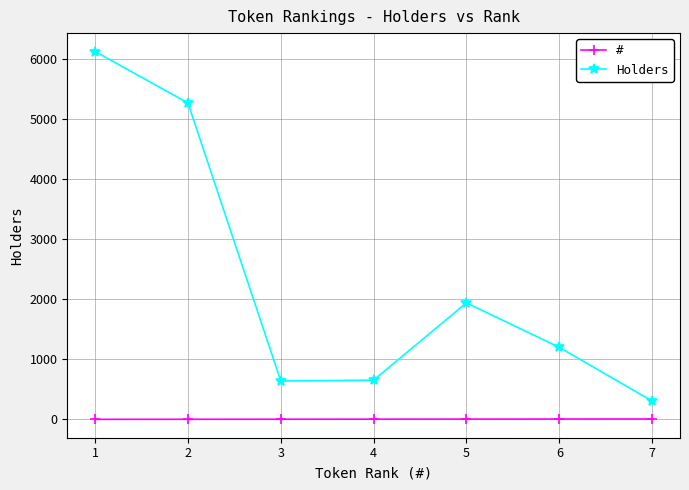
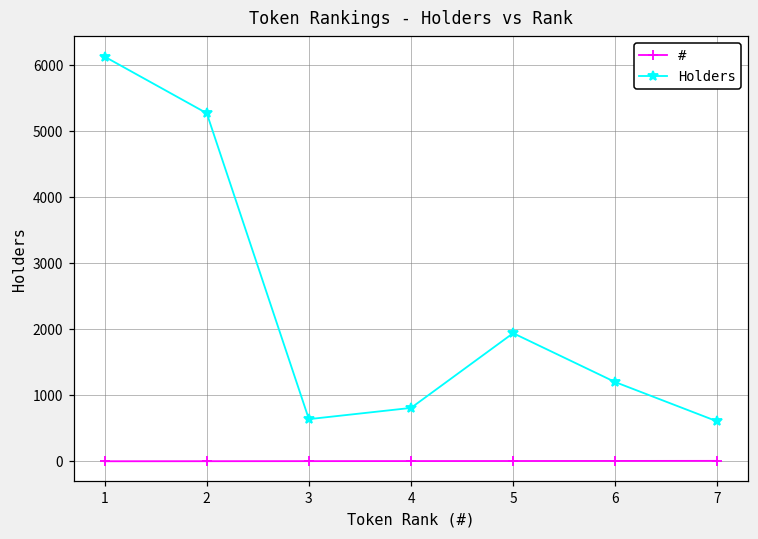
  {
    "#": {
      "1": 0,
      "2": 0,
      "3": 0,
      "4": 0,
      "5": 0,
      "6": 0,
      "7": 0
    },
    "Holders": {
      "1": 6100,
      "2": 5300,
      "3": 600,
-     "4": 700,
+     "4": 800,
      "5": 1900,
      "6": 1200,
-     "7": 300
+     "7": 600
    }
  }
